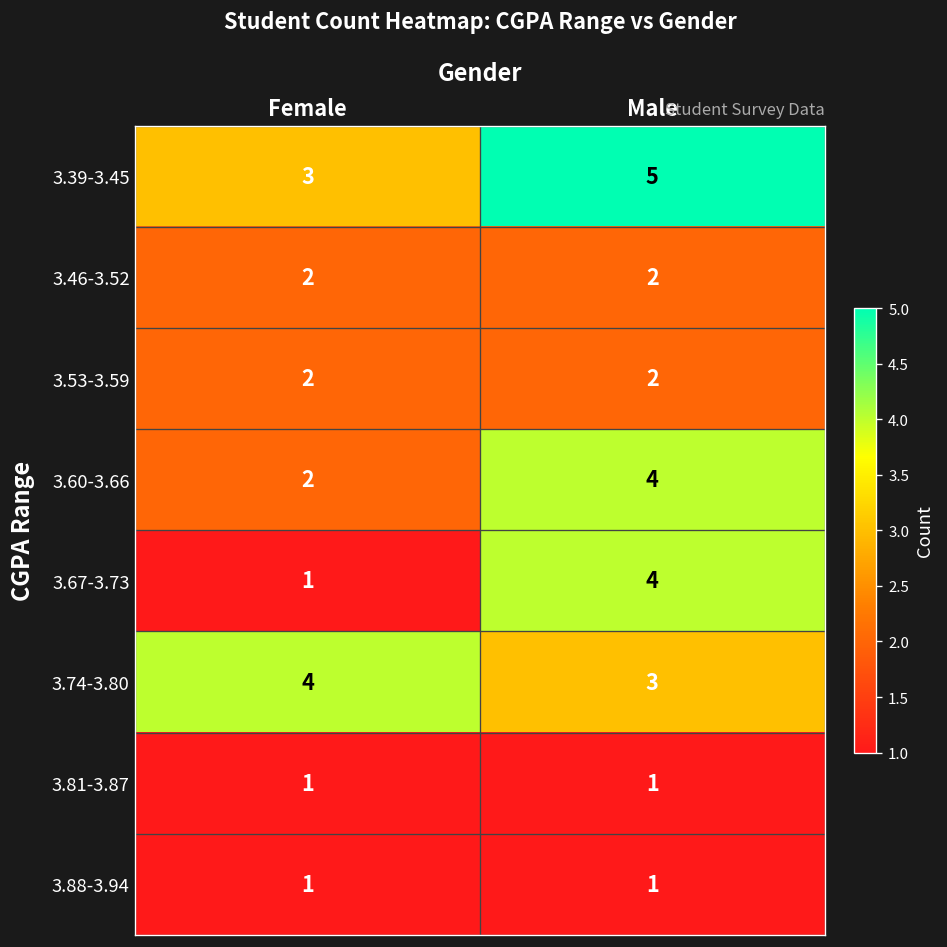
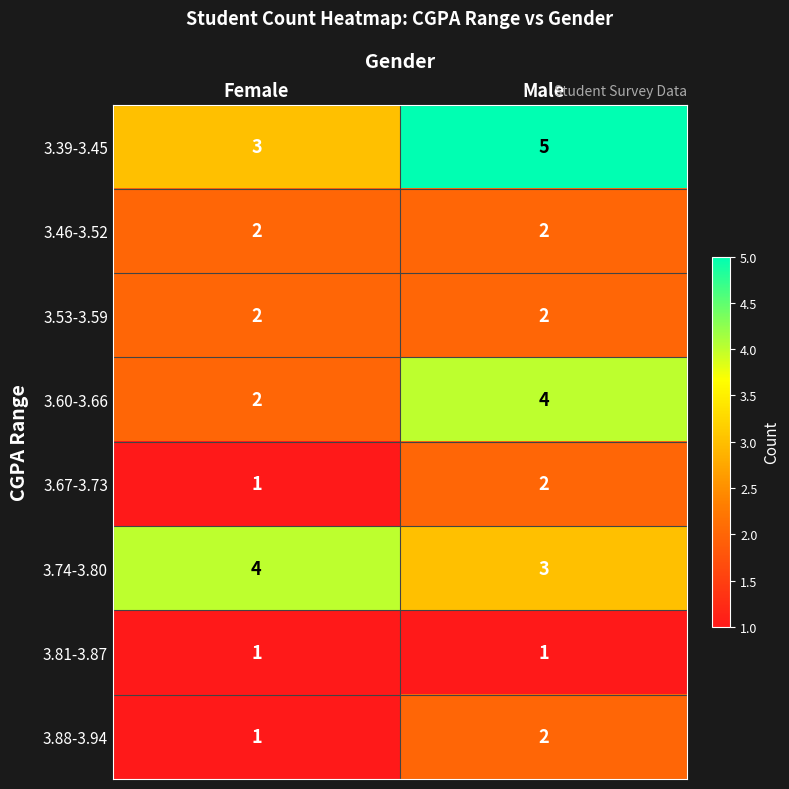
  {
    "3.39-3.45": {
      "Female": 3,
      "Male": 5
    },
    "3.46-3.52": {
      "Female": 2,
      "Male": 2
    },
    "3.53-3.59": {
      "Female": 2,
      "Male": 2
    },
    "3.60-3.66": {
      "Female": 2,
      "Male": 4
    },
    "3.67-3.73": {
      "Female": 1,
-     "Male": 4
+     "Male": 2
    },
    "3.74-3.80": {
      "Female": 4,
      "Male": 3
    },
    "3.81-3.87": {
      "Female": 1,
      "Male": 1
    },
    "3.88-3.94": {
      "Female": 1,
-     "Male": 1
+     "Male": 2
    }
  }
